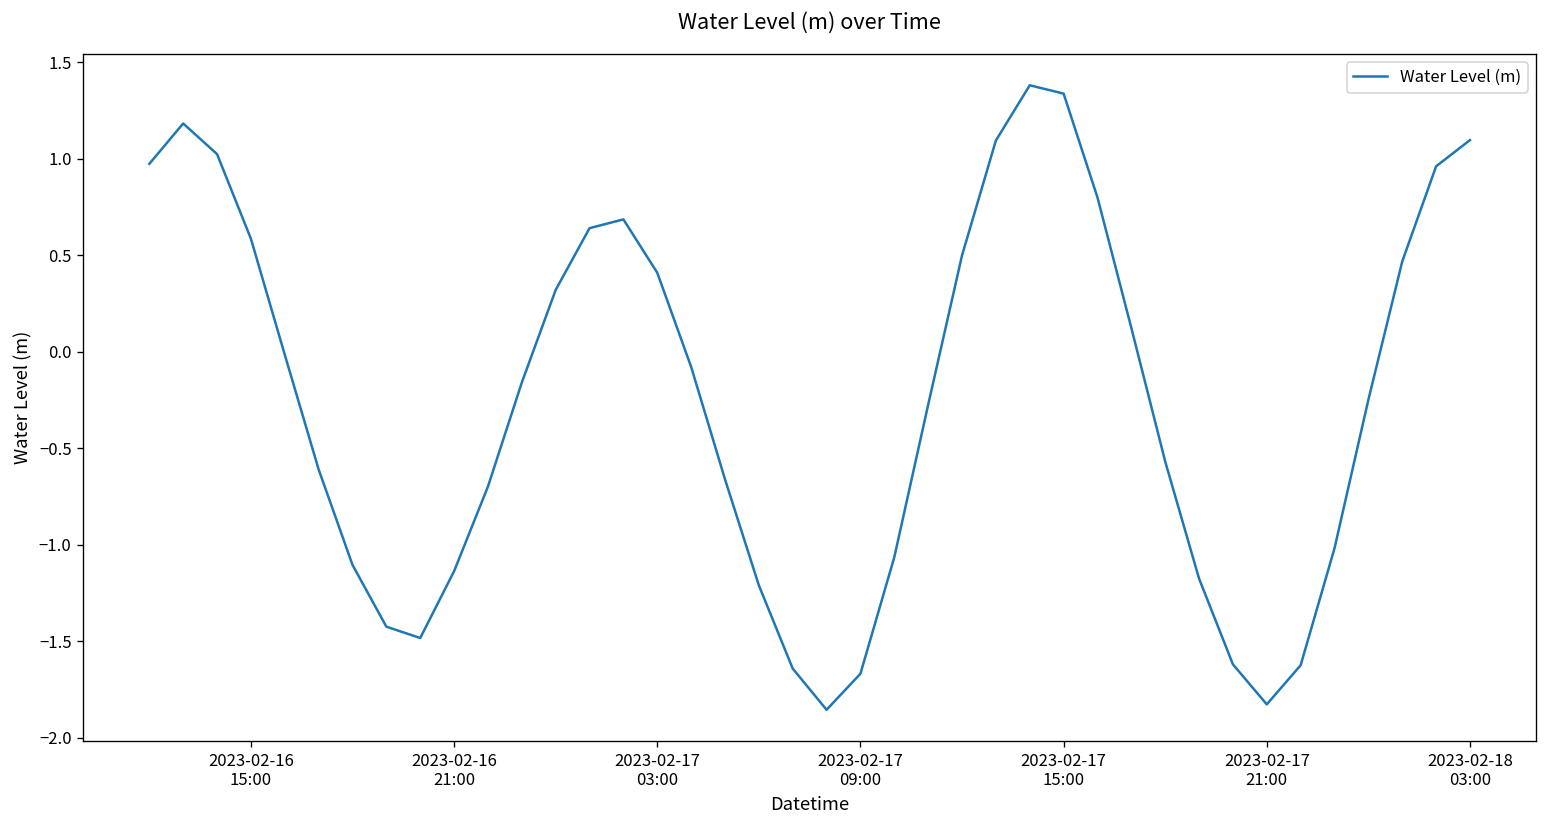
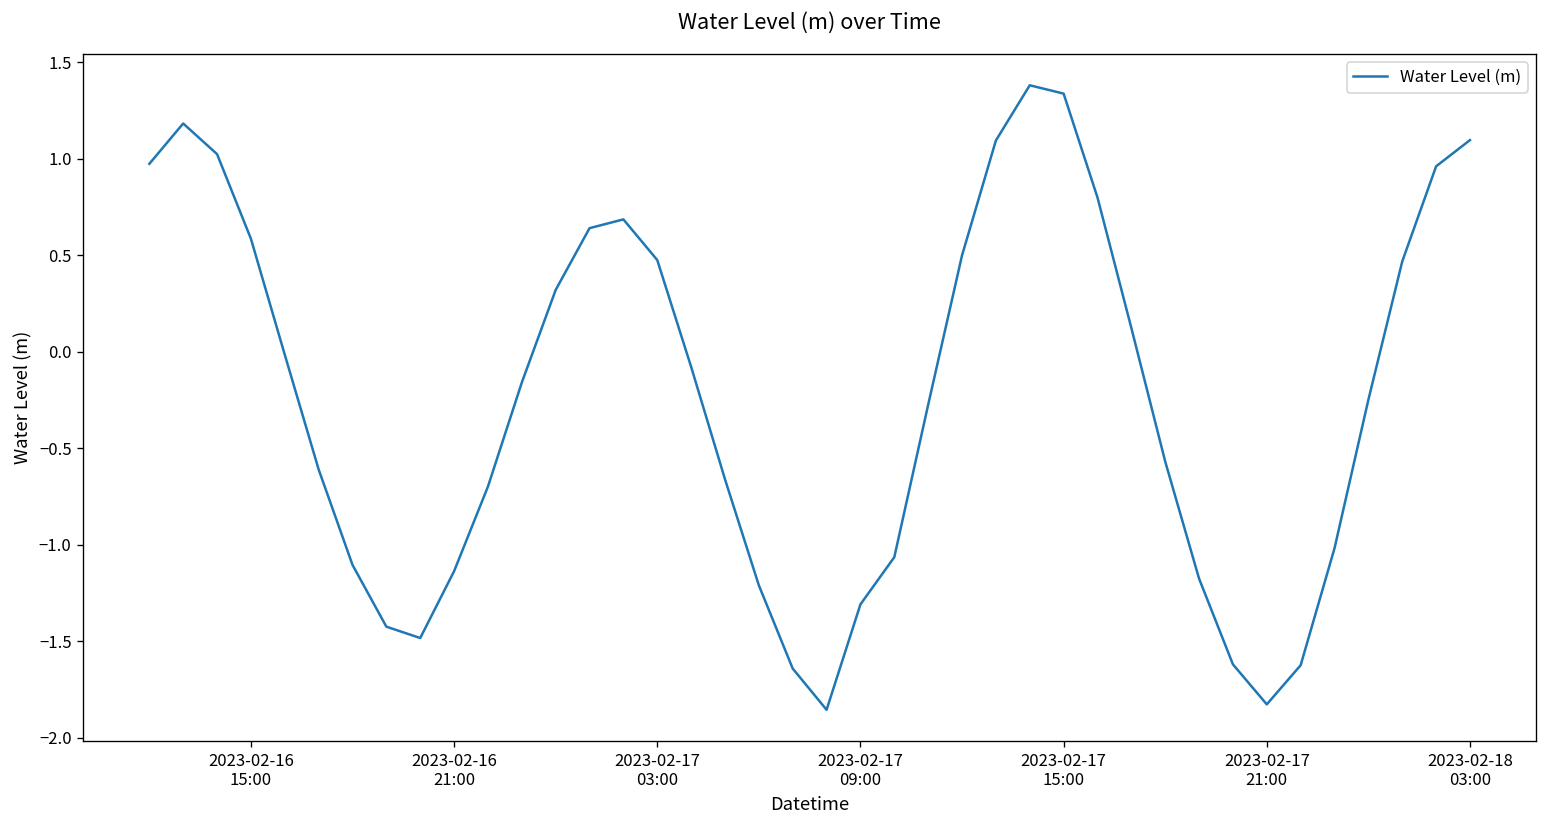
  {
    "2023-02-16 15:00": 0.59,
    "2023-02-16 21:00": -1.14,
-   "2023-02-17 03:00": 0.41,
-   "2023-02-17 09:00": -1.67,
+   "2023-02-17 03:00": 0.48,
+   "2023-02-17 09:00": -1.31,
    "2023-02-17 15:00": 1.34,
    "2023-02-17 21:00": -1.83,
    "2023-02-18 03:00": 1.10
  }
